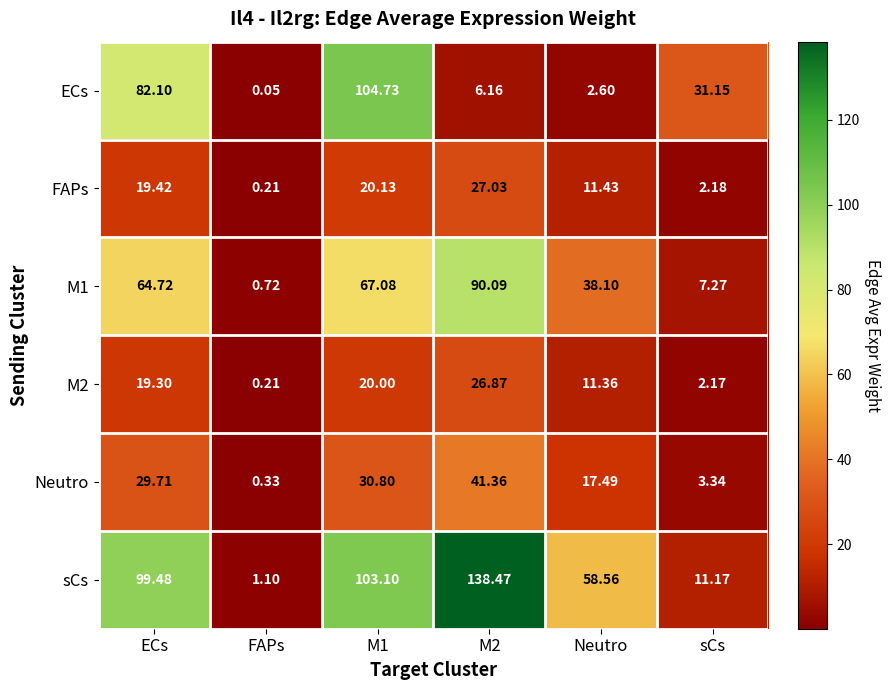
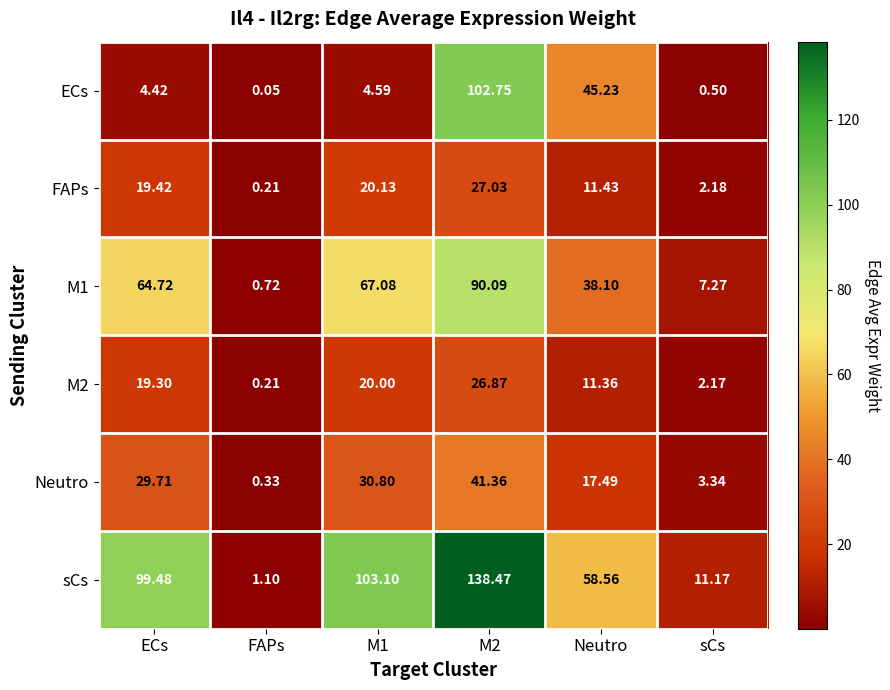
  {
    "ECs": {
-     "ECs": 82.10,
+     "ECs": 4.42,
      "FAPs": 0.05,
-     "M1": 104.73,
-     "M2": 6.16,
-     "Neutro": 2.60,
-     "sCs": 31.15
+     "M1": 4.59,
+     "M2": 102.75,
+     "Neutro": 45.23,
+     "sCs": 0.50
    },
    "FAPs": {
      "ECs": 19.42,
      "FAPs": 0.21,
      "M1": 20.13,
      "M2": 27.03,
      "Neutro": 11.43,
      "sCs": 2.18
    },
    "M1": {
      "ECs": 64.72,
      "FAPs": 0.72,
      "M1": 67.08,
      "M2": 90.09,
      "Neutro": 38.10,
      "sCs": 7.27
    },
    "M2": {
      "ECs": 19.30,
      "FAPs": 0.21,
      "M1": 20.00,
      "M2": 26.87,
      "Neutro": 11.36,
      "sCs": 2.17
    },
    "Neutro": {
      "ECs": 29.71,
      "FAPs": 0.33,
      "M1": 30.80,
      "M2": 41.36,
      "Neutro": 17.49,
      "sCs": 3.34
    },
    "sCs": {
      "ECs": 99.48,
      "FAPs": 1.10,
      "M1": 103.10,
      "M2": 138.47,
      "Neutro": 58.56,
      "sCs": 11.17
    }
  }
